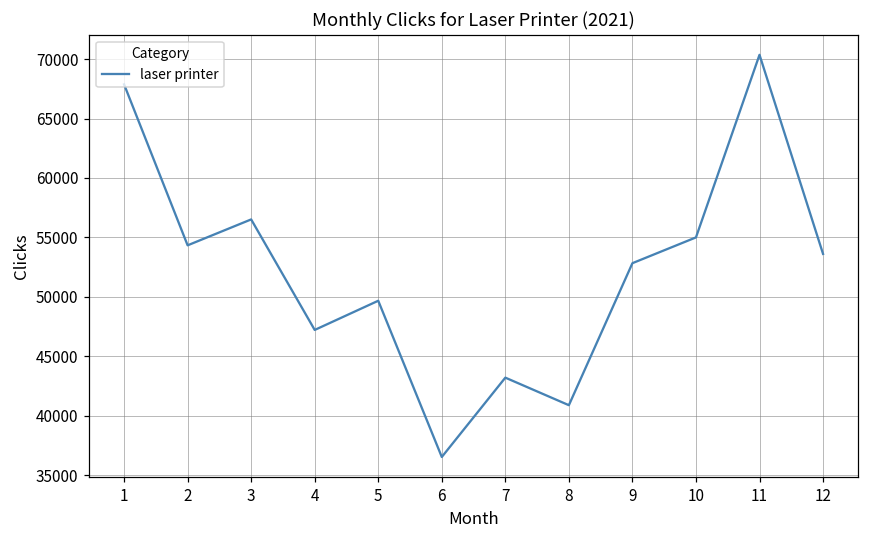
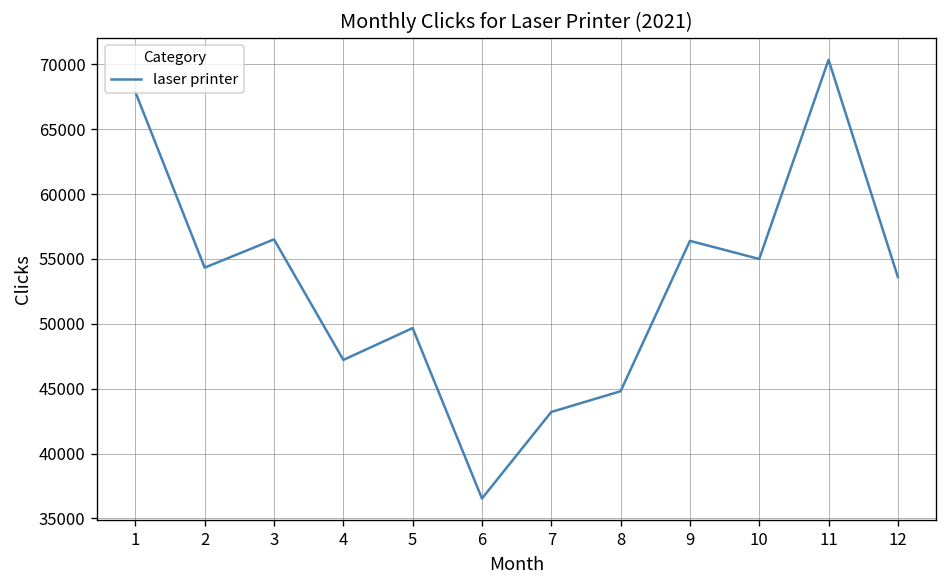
  {
    "2": 54300,
    "3": 56500,
    "4": 47200,
    "5": 49700,
    "6": 36500,
    "7": 43200,
-   "8": 40900,
-   "9": 52800,
+   "8": 44800,
+   "9": 56400,
    "10": 55000,
    "11": 70400,
    "12": 53600
  }
